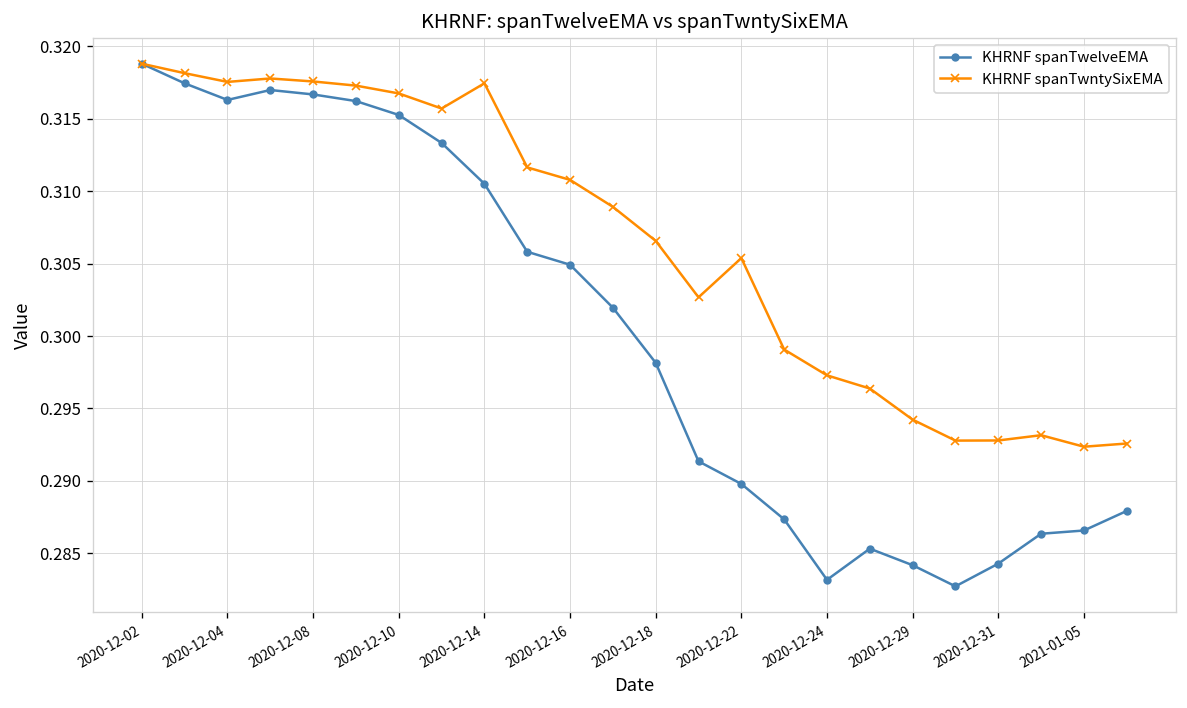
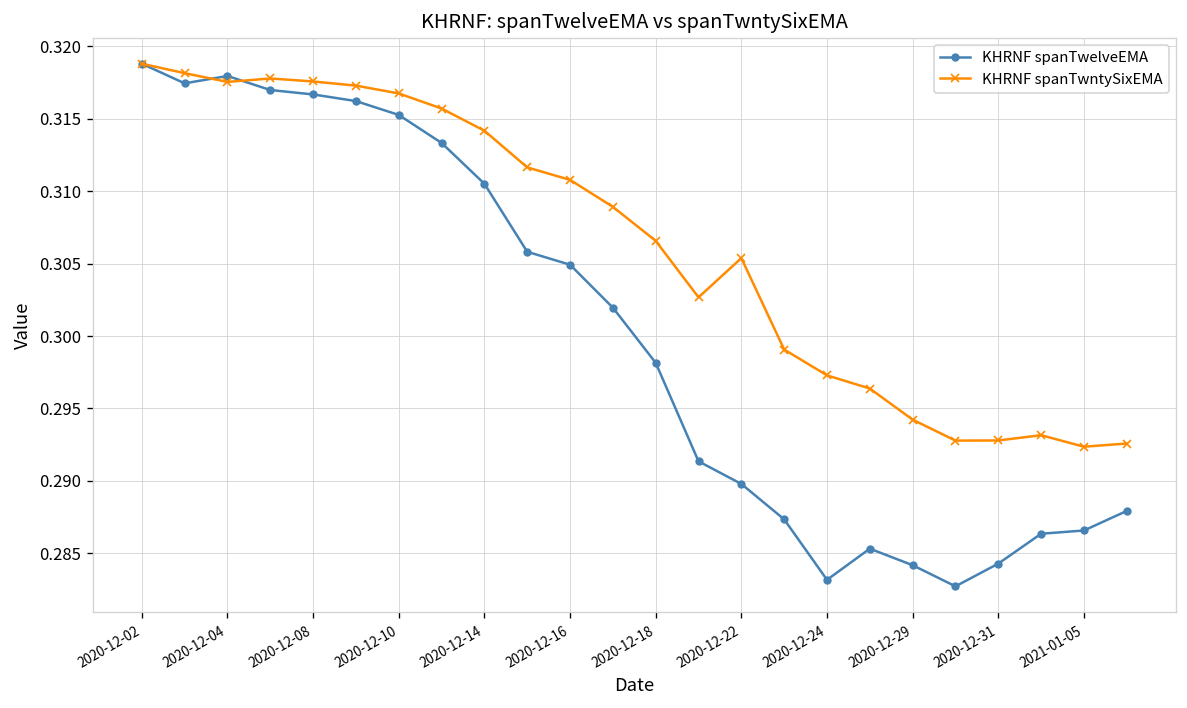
  {
    "KHRNF spanTwelveEMA": {
-     "2020-12-04": 0.3163,
+     "2020-12-04": 0.3180,
      "2020-12-08": 0.3167,
      "2020-12-10": 0.3153,
      "2020-12-14": 0.3105,
      "2020-12-16": 0.3049,
      "2020-12-18": 0.2981,
      "2020-12-22": 0.2898,
      "2020-12-24": 0.2832,
      "2020-12-29": 0.2842,
      "2020-12-31": 0.2843,
      "2021-01-05": 0.2866
    },
    "KHRNF spanTwntySixEMA": {
      "2020-12-04": 0.3175,
      "2020-12-08": 0.3176,
      "2020-12-10": 0.3167,
-     "2020-12-14": 0.3174,
+     "2020-12-14": 0.3142,
      "2020-12-16": 0.3108,
      "2020-12-18": 0.3066,
      "2020-12-22": 0.3054,
      "2020-12-24": 0.2973,
      "2020-12-29": 0.2942,
      "2020-12-31": 0.2928,
      "2021-01-05": 0.2924
    }
  }
